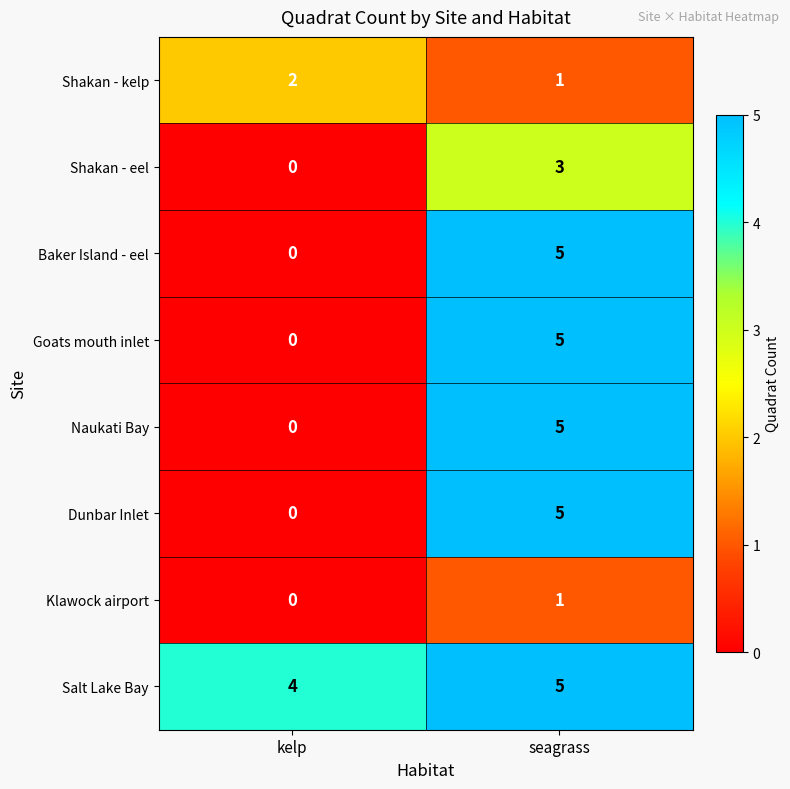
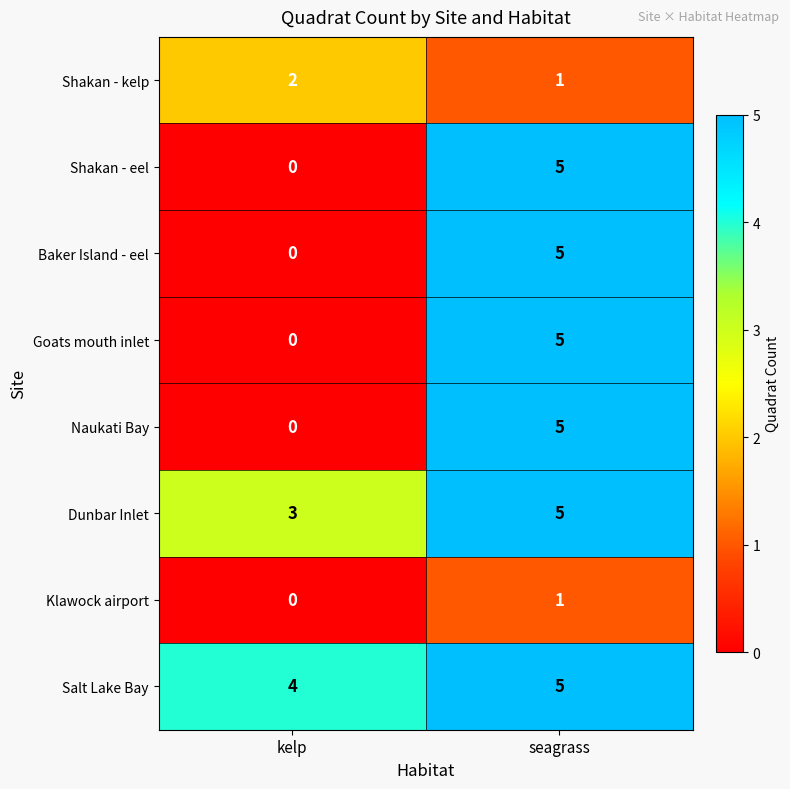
  {
    "Shakan - kelp": {
      "kelp": 2,
      "seagrass": 1
    },
    "Shakan - eel": {
      "kelp": 0,
-     "seagrass": 3
+     "seagrass": 5
    },
    "Baker Island - eel": {
      "kelp": 0,
      "seagrass": 5
    },
    "Goats mouth inlet": {
      "kelp": 0,
      "seagrass": 5
    },
    "Naukati Bay": {
      "kelp": 0,
      "seagrass": 5
    },
    "Dunbar Inlet": {
-     "kelp": 0,
+     "kelp": 3,
      "seagrass": 5
    },
    "Klawock airport": {
      "kelp": 0,
      "seagrass": 1
    },
    "Salt Lake Bay": {
      "kelp": 4,
      "seagrass": 5
    }
  }
